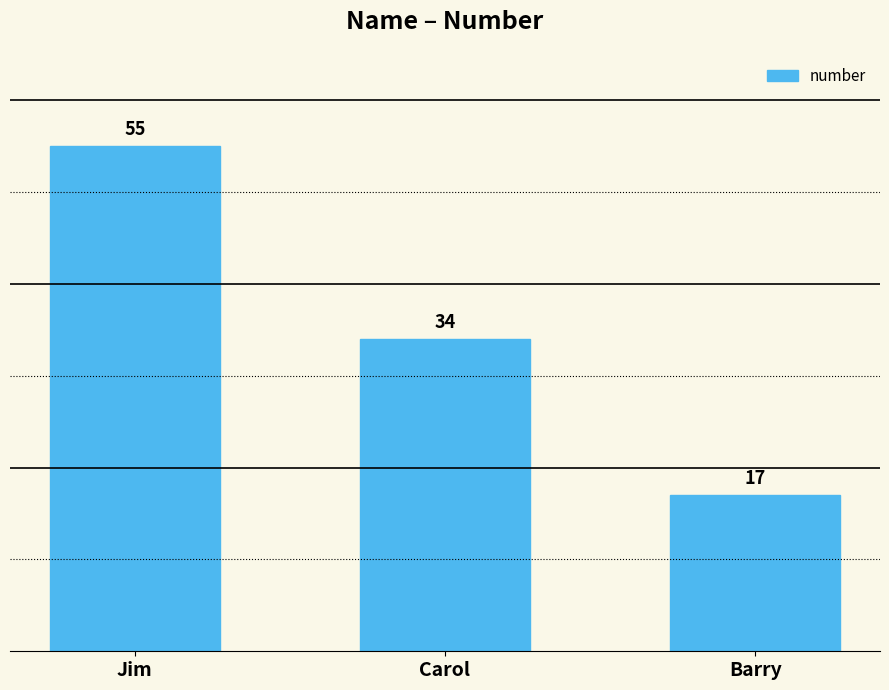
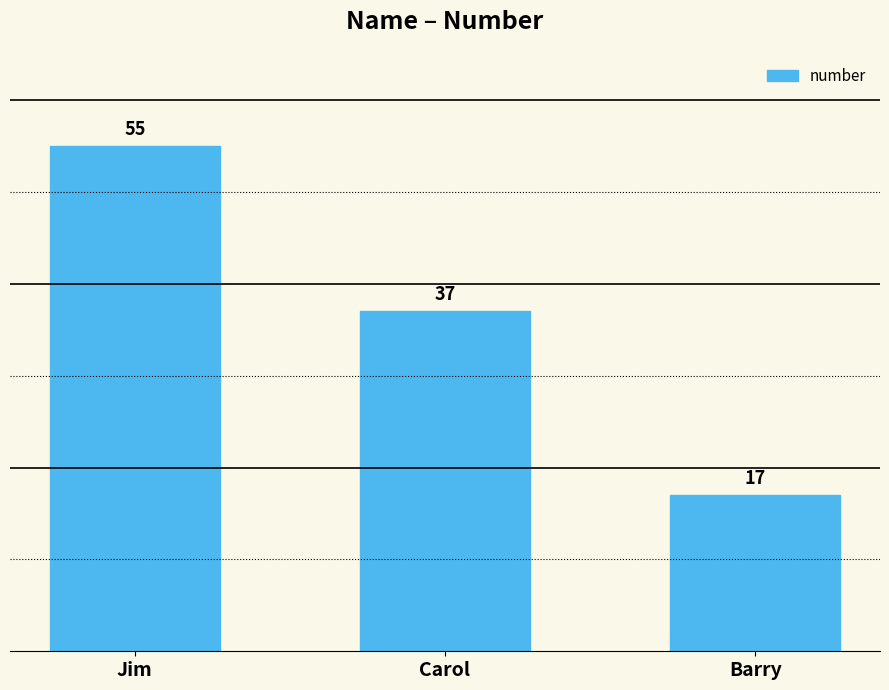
  {
    "Jim": 55,
-   "Carol": 34,
+   "Carol": 37,
    "Barry": 17
  }
